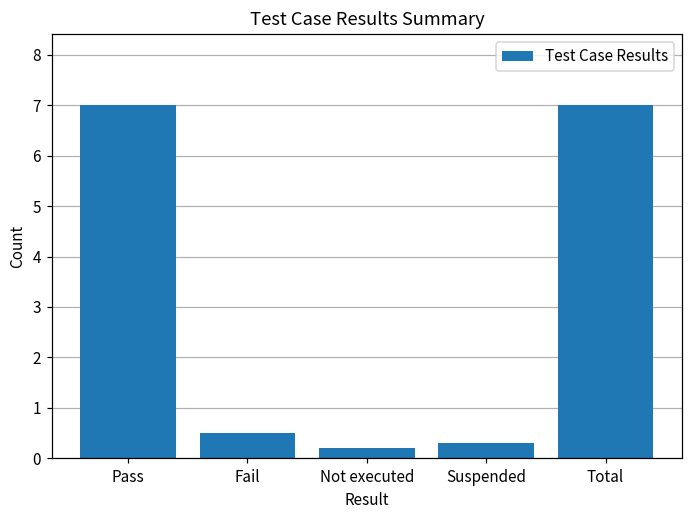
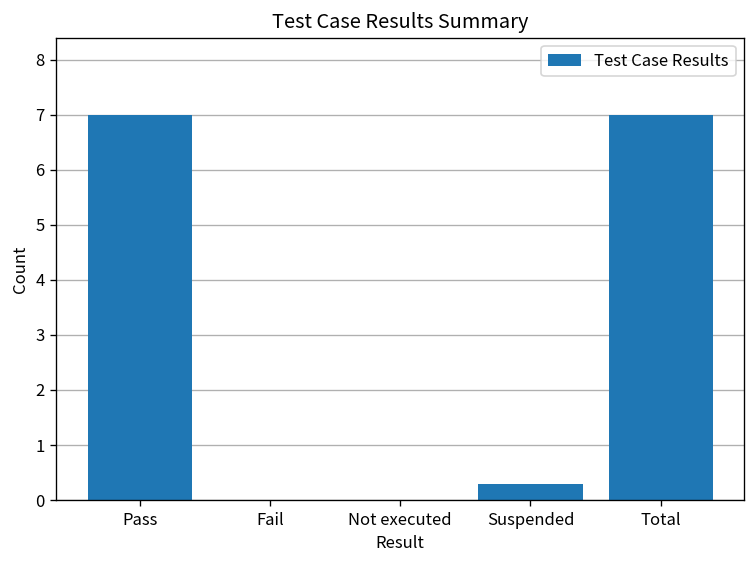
  {
    "Pass": 7.0,
-   "Fail": 0.5,
-   "Not executed": 0.2,
+   "Fail": 0.0,
+   "Not executed": 0.0,
    "Suspended": 0.3,
    "Total": 7.0
  }
